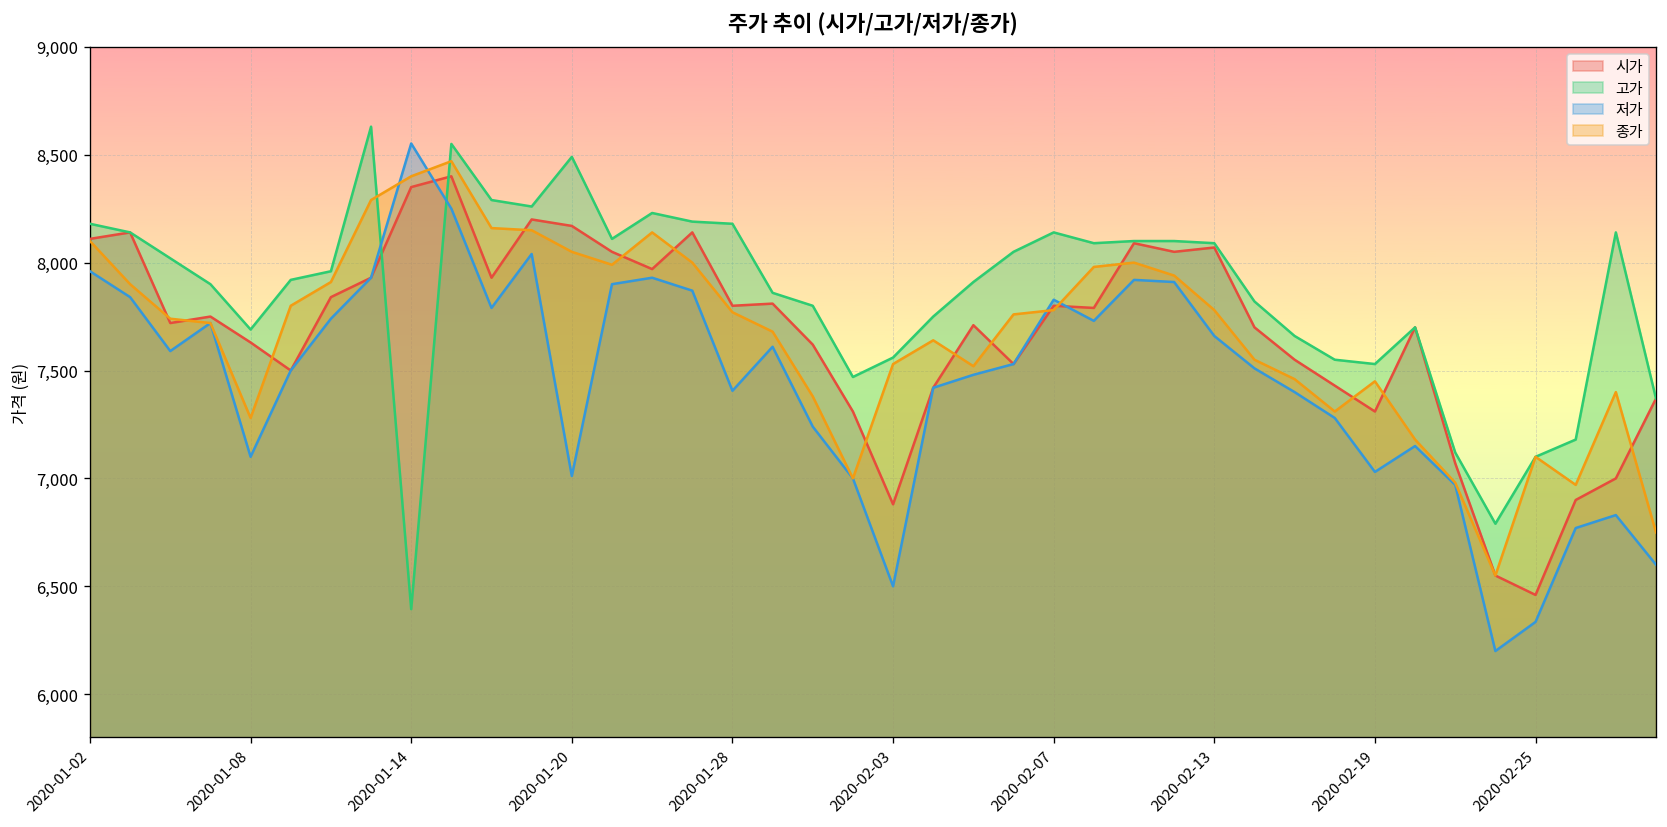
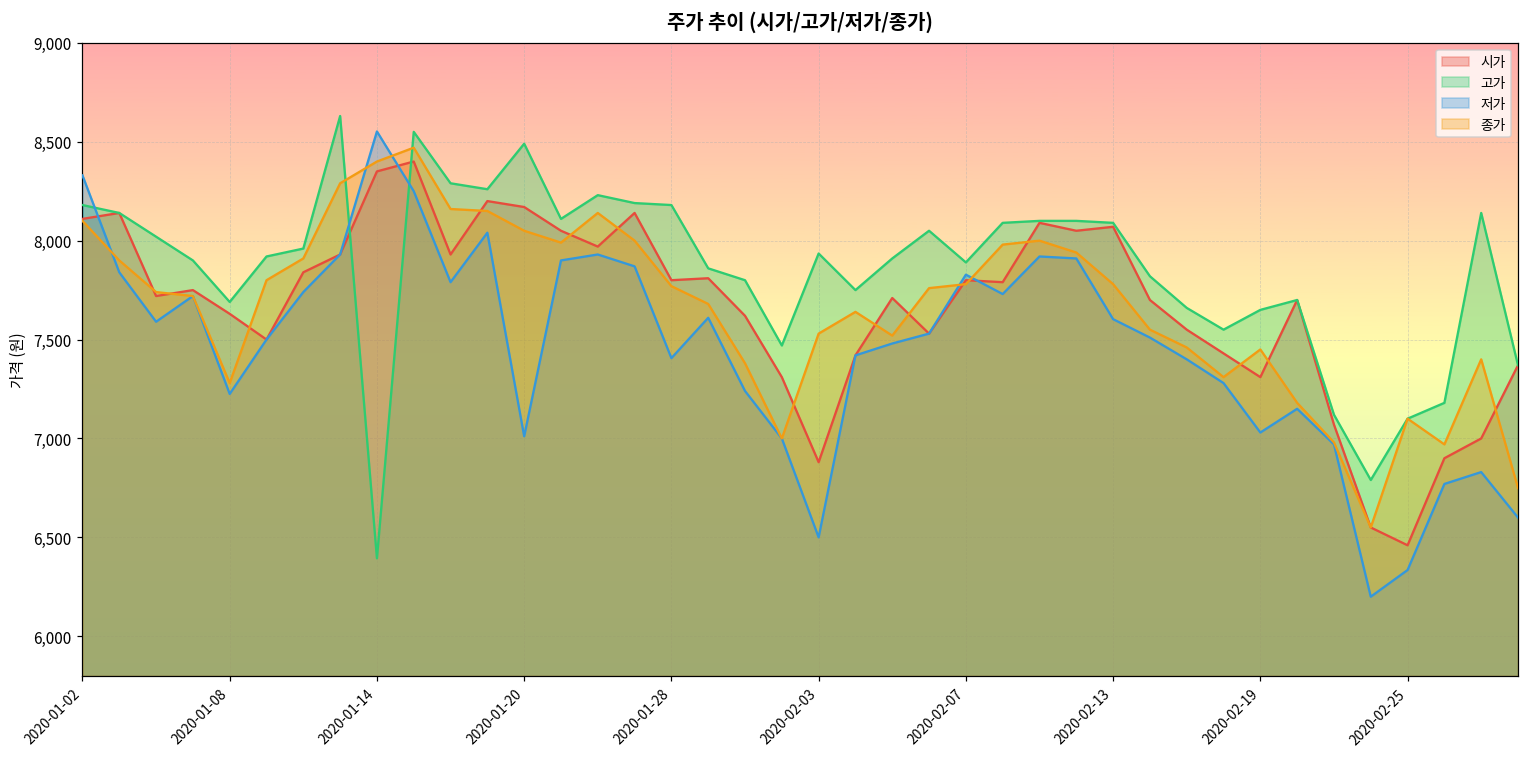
  {
    "고가": {
      "2020-01-02": "8,180",
      "2020-01-08": "7,690",
      "2020-01-14": "6,390",
      "2020-01-20": "8,490",
      "2020-01-28": "8,180",
-     "2020-02-03": "7,560",
-     "2020-02-07": "8,140",
+     "2020-02-03": "7,940",
+     "2020-02-07": "7,890",
      "2020-02-13": "8,090",
-     "2020-02-19": "7,530"
+     "2020-02-19": "7,650"
    },
    "저가": {
-     "2020-01-02": "7,960",
-     "2020-01-08": "7,100",
+     "2020-01-02": "8,330",
+     "2020-01-08": "7,230",
      "2020-01-14": "8,550",
      "2020-01-20": "7,010",
      "2020-01-28": "7,410",
      "2020-02-03": "6,500",
      "2020-02-07": "7,830",
-     "2020-02-13": "7,660",
+     "2020-02-13": "7,600",
      "2020-02-19": "7,030",
      "2020-02-25": "6,340"
    }
  }
